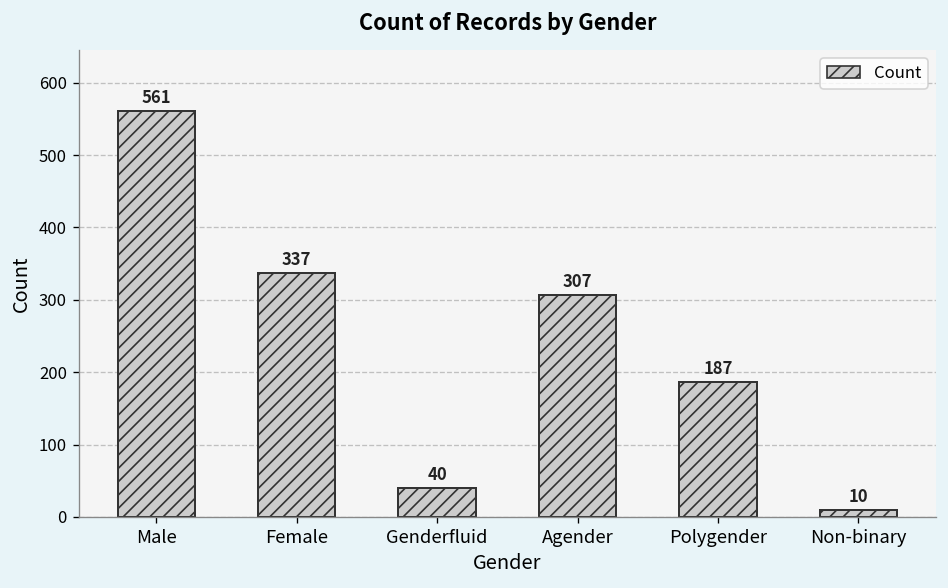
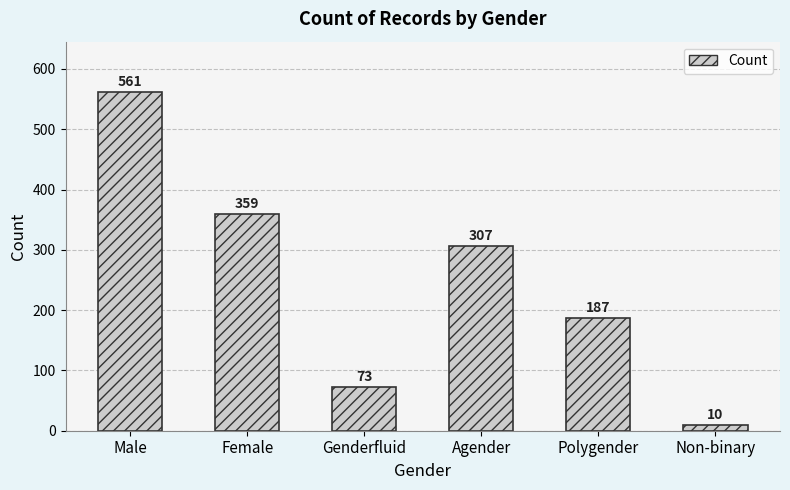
  {
    "Male": 561,
-   "Female": 337,
-   "Genderfluid": 40,
+   "Female": 359,
+   "Genderfluid": 73,
    "Agender": 307,
    "Polygender": 187,
    "Non-binary": 10
  }
